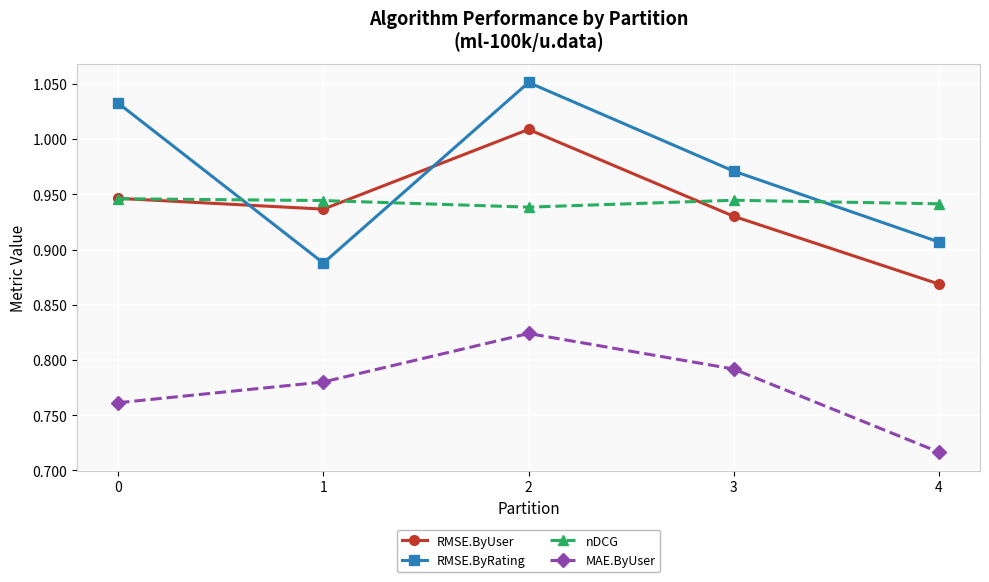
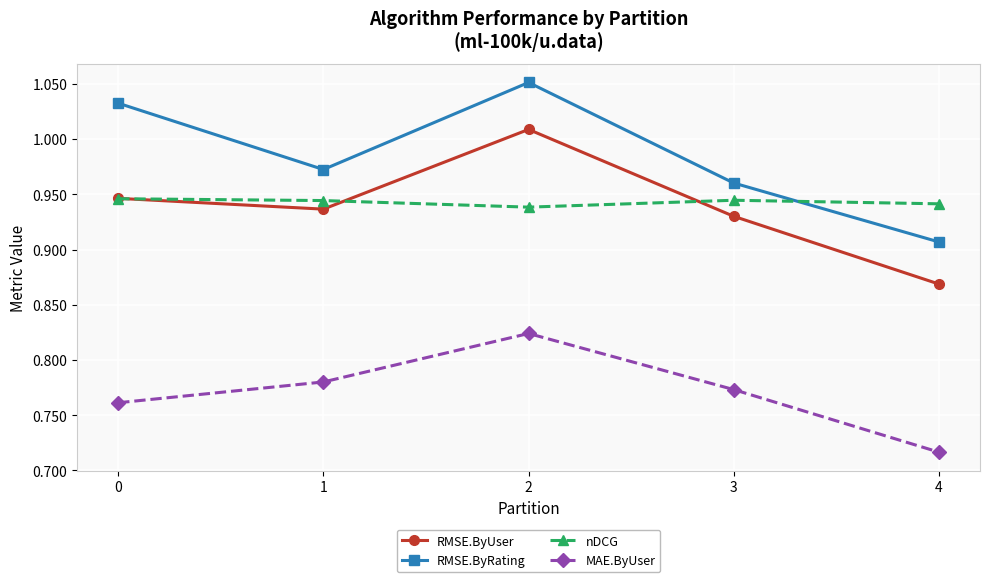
  {
    "RMSE.ByUser": {
      "1": 0.937,
      "2": 1.009,
      "3": 0.930,
      "4": 0.869
    },
    "RMSE.ByRating": {
      "0": 1.033,
-     "1": 0.888,
+     "1": 0.972,
      "2": 1.051,
-     "3": 0.971,
+     "3": 0.960,
      "4": 0.907
    },
    "nDCG": {
      "1": 0.944,
      "2": 0.938,
      "3": 0.945,
      "4": 0.941
    },
    "MAE.ByUser": {
      "0": 0.761,
      "1": 0.780,
      "2": 0.824,
-     "3": 0.792,
+     "3": 0.773,
      "4": 0.717
    }
  }
